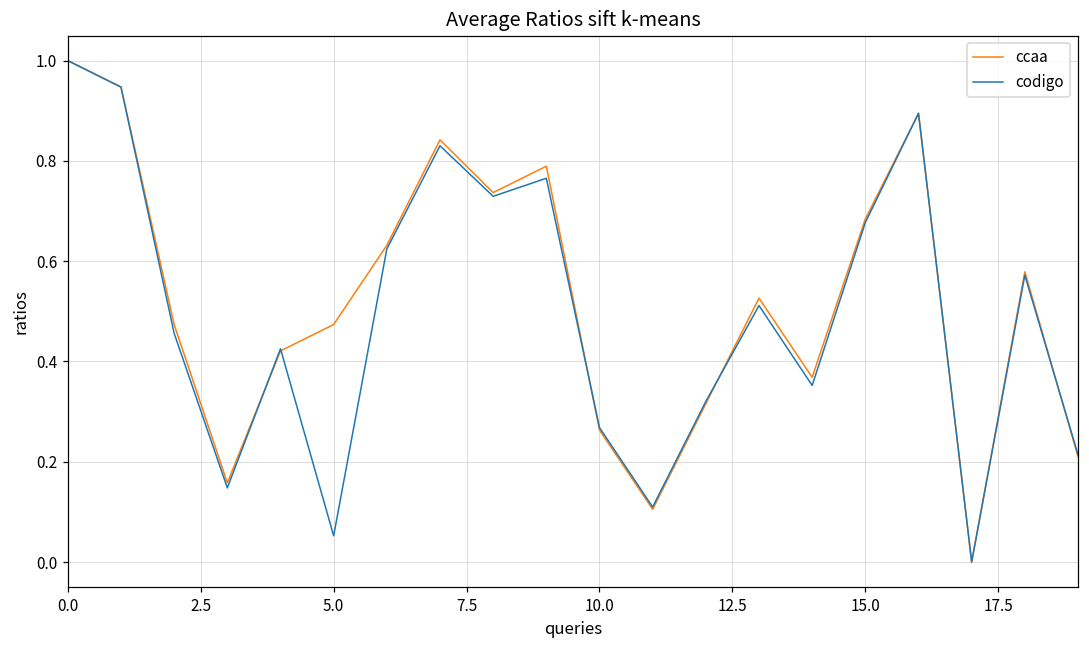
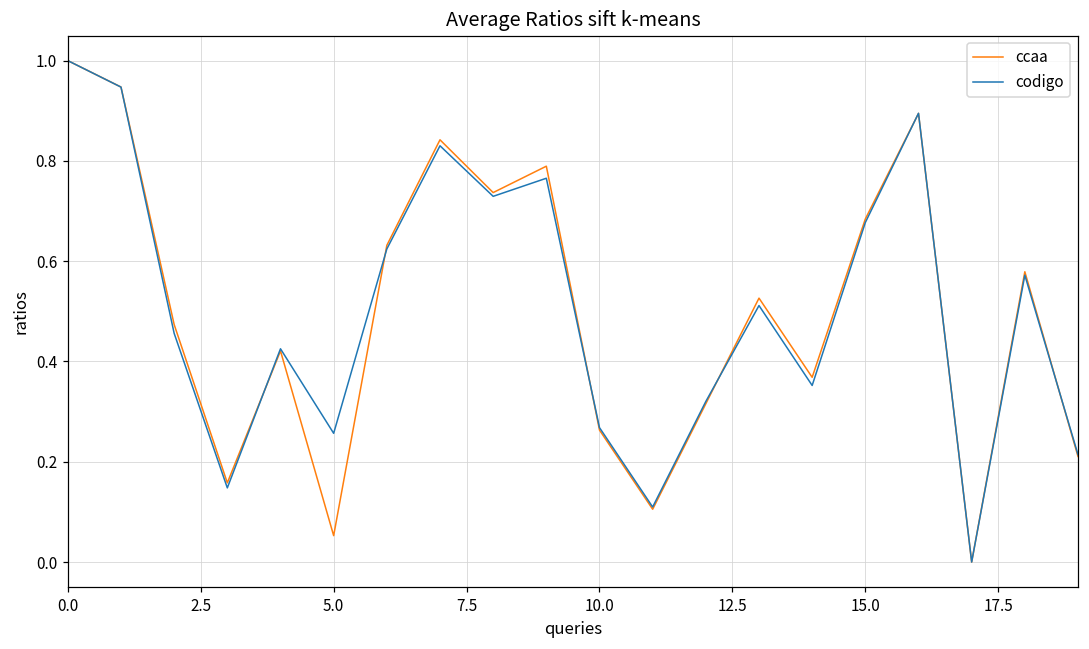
  {
    "ccaa": {
-     "5.0": 0.47,
+     "5.0": 0.05,
      "15.0": 0.68
    },
    "codigo": {
-     "5.0": 0.05,
+     "5.0": 0.26,
      "15.0": 0.68
    }
  }
